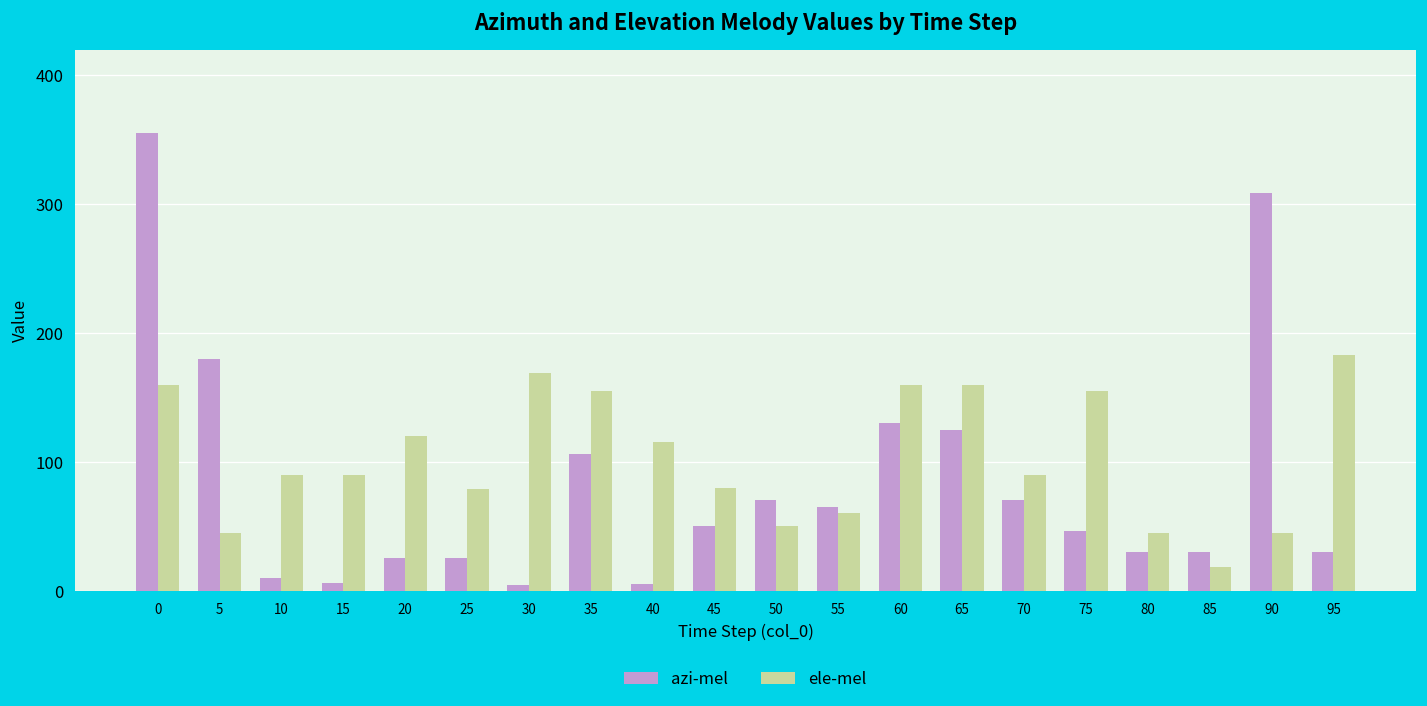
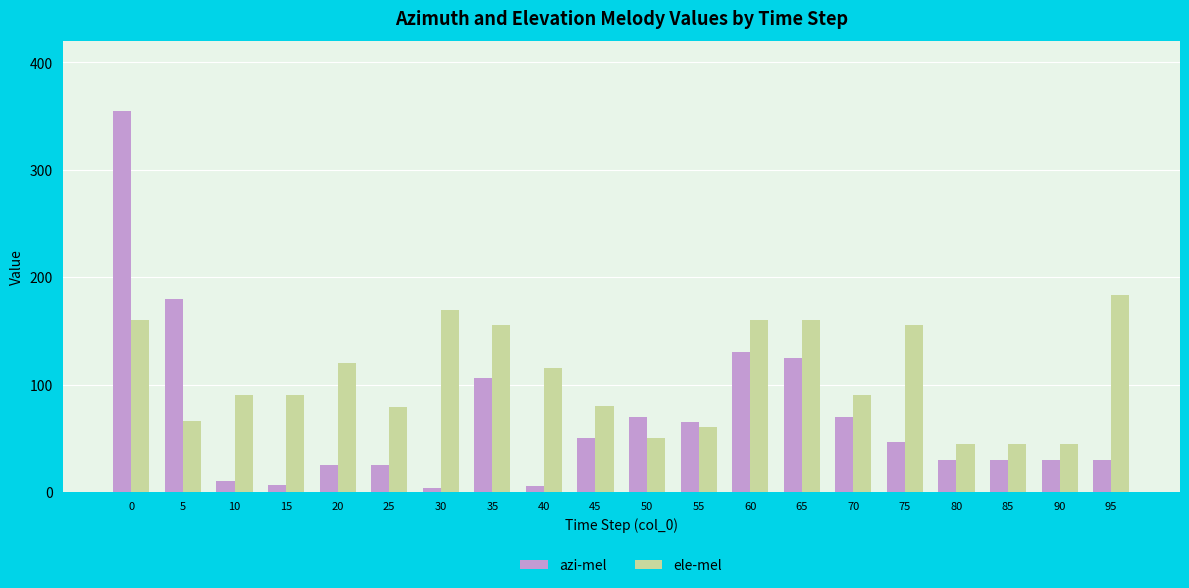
  {
    "azi-mel": {
      "0": 355,
      "5": 180,
      "10": 10,
      "15": 6,
      "20": 25,
      "25": 25,
      "30": 4,
      "35": 106,
      "40": 5,
      "45": 50,
      "50": 70,
      "55": 65,
      "60": 130,
      "65": 125,
      "70": 70,
      "75": 46,
      "80": 30,
      "85": 30,
-     "90": 309,
+     "90": 30,
      "95": 30
    },
    "ele-mel": {
      "0": 160,
-     "5": 45,
+     "5": 66,
      "10": 90,
      "15": 90,
      "20": 120,
      "25": 79,
      "30": 169,
      "35": 155,
      "40": 115,
      "45": 80,
      "50": 50,
      "55": 60,
      "60": 160,
      "65": 160,
      "70": 90,
      "75": 155,
      "80": 45,
-     "85": 18,
+     "85": 45,
      "90": 45,
      "95": 183
    }
  }
